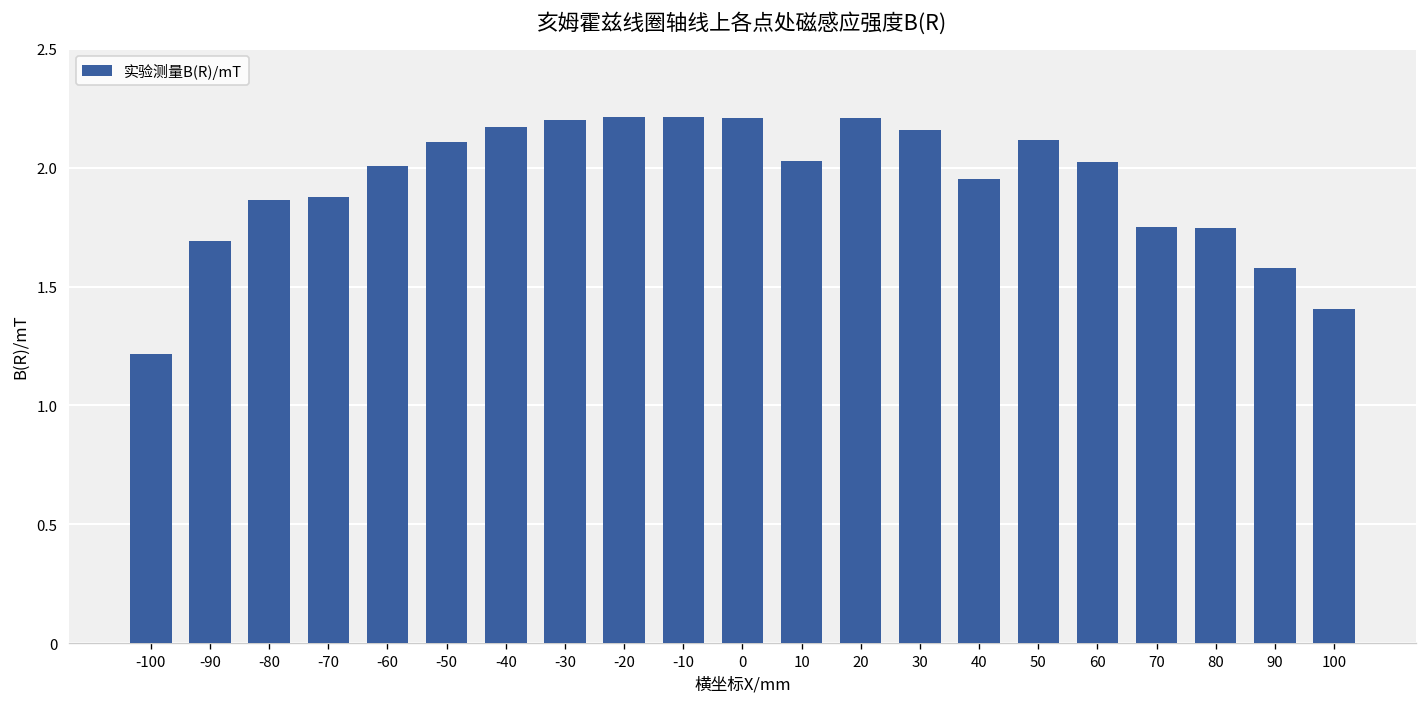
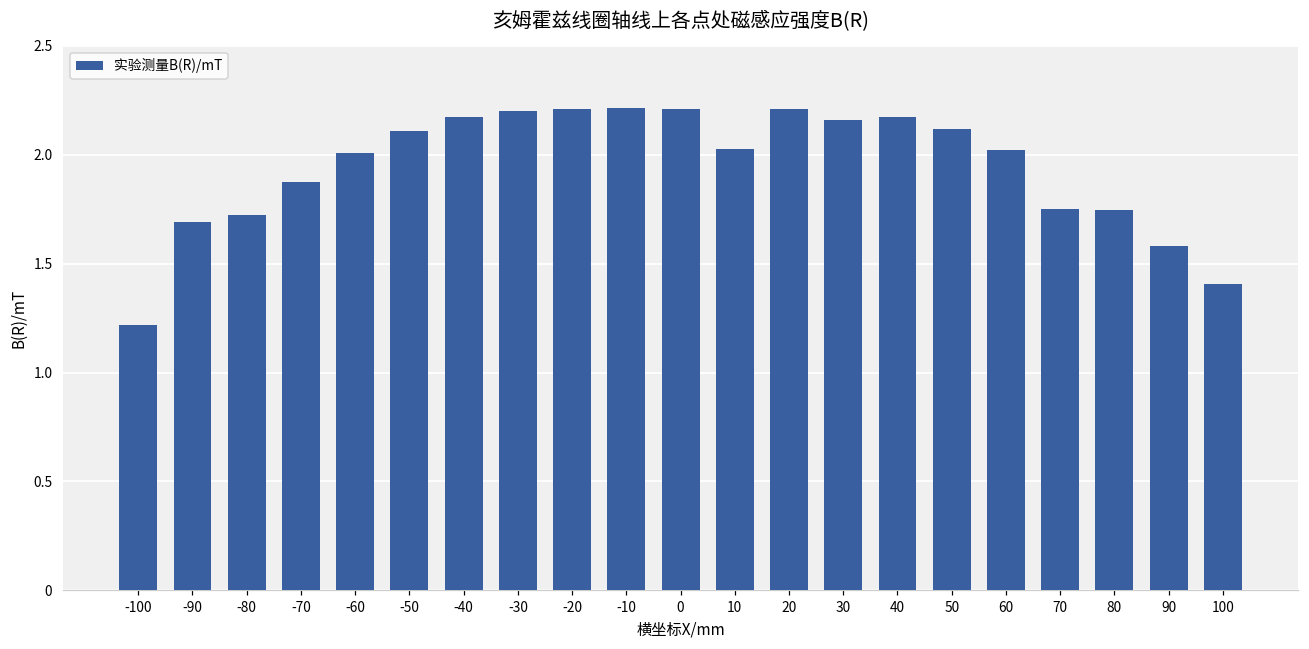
  {
    "-100": 1.22,
    "-90": 1.69,
-   "-80": 1.87,
+   "-80": 1.72,
    "-70": 1.88,
    "-60": 2.01,
    "-50": 2.11,
    "-40": 2.17,
    "-30": 2.20,
    "-20": 2.21,
    "-10": 2.21,
    "0": 2.21,
    "10": 2.03,
    "20": 2.21,
    "30": 2.16,
-   "40": 1.95,
+   "40": 2.17,
    "50": 2.12,
    "60": 2.02,
    "70": 1.75,
    "80": 1.75,
    "90": 1.58,
    "100": 1.41
  }
